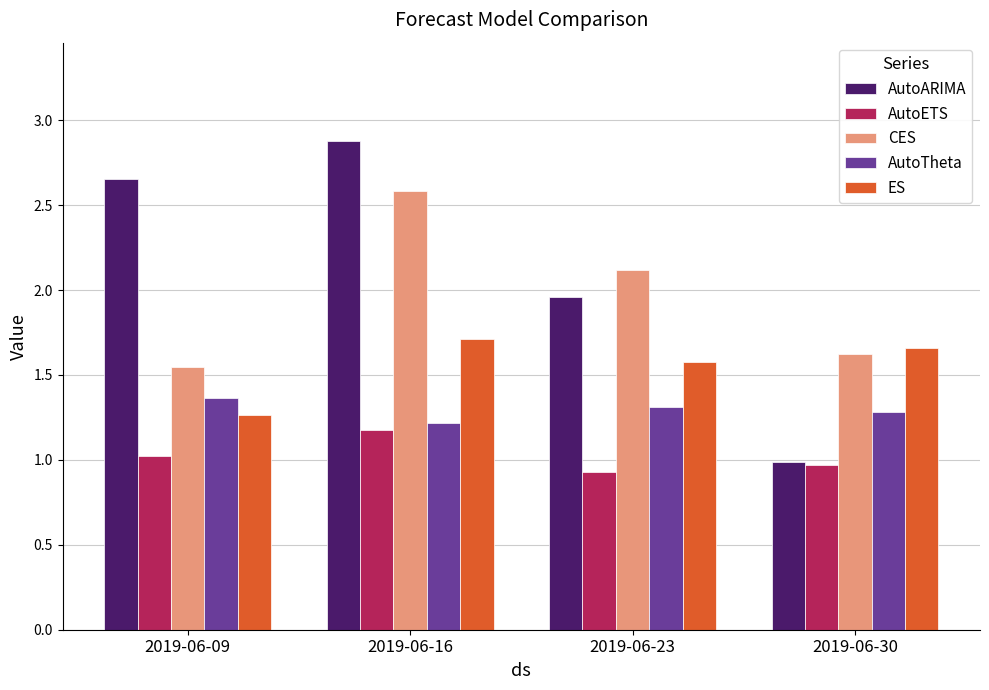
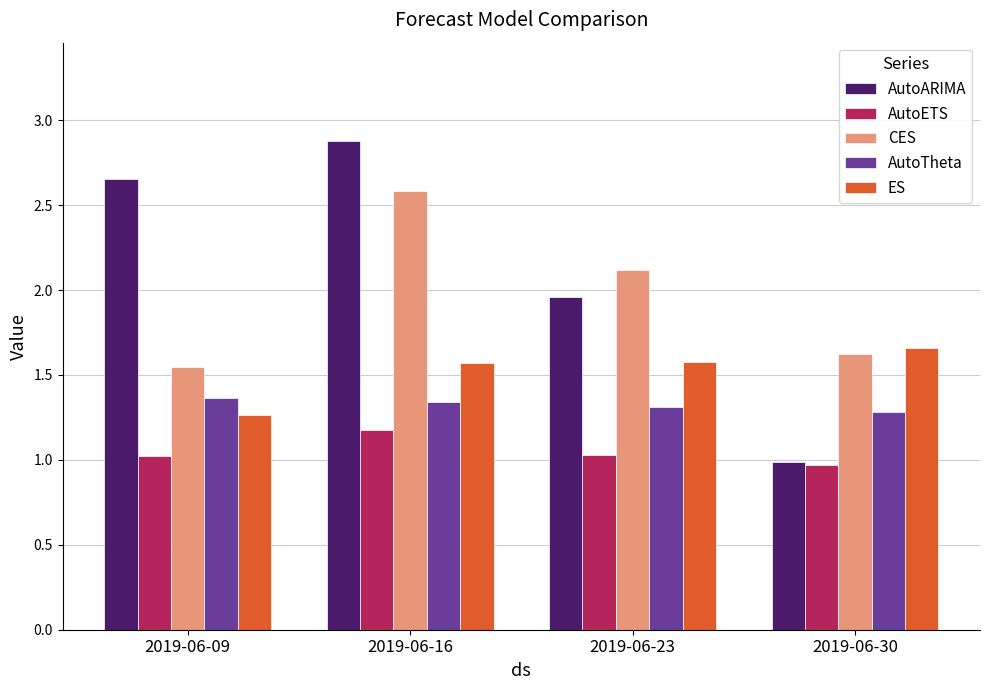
  {
    "AutoARIMA": {
      "2019-06-09": 2.65,
      "2019-06-16": 2.88,
      "2019-06-23": 1.96,
      "2019-06-30": 0.99
    },
    "AutoETS": {
      "2019-06-09": 1.02,
      "2019-06-16": 1.17,
-     "2019-06-23": 0.93,
+     "2019-06-23": 1.03,
      "2019-06-30": 0.97
    },
    "CES": {
      "2019-06-09": 1.55,
      "2019-06-16": 2.58,
      "2019-06-23": 2.11,
      "2019-06-30": 1.62
    },
    "AutoTheta": {
      "2019-06-09": 1.36,
-     "2019-06-16": 1.22,
+     "2019-06-16": 1.34,
      "2019-06-23": 1.31,
      "2019-06-30": 1.28
    },
    "ES": {
      "2019-06-09": 1.26,
-     "2019-06-16": 1.71,
+     "2019-06-16": 1.57,
      "2019-06-23": 1.58,
      "2019-06-30": 1.66
    }
  }
